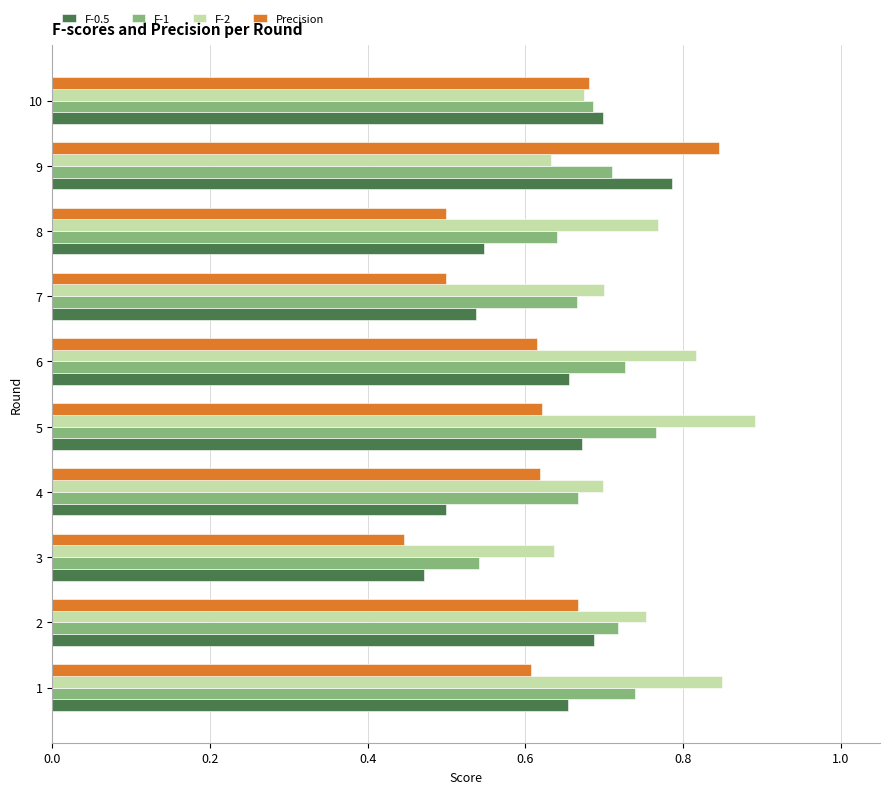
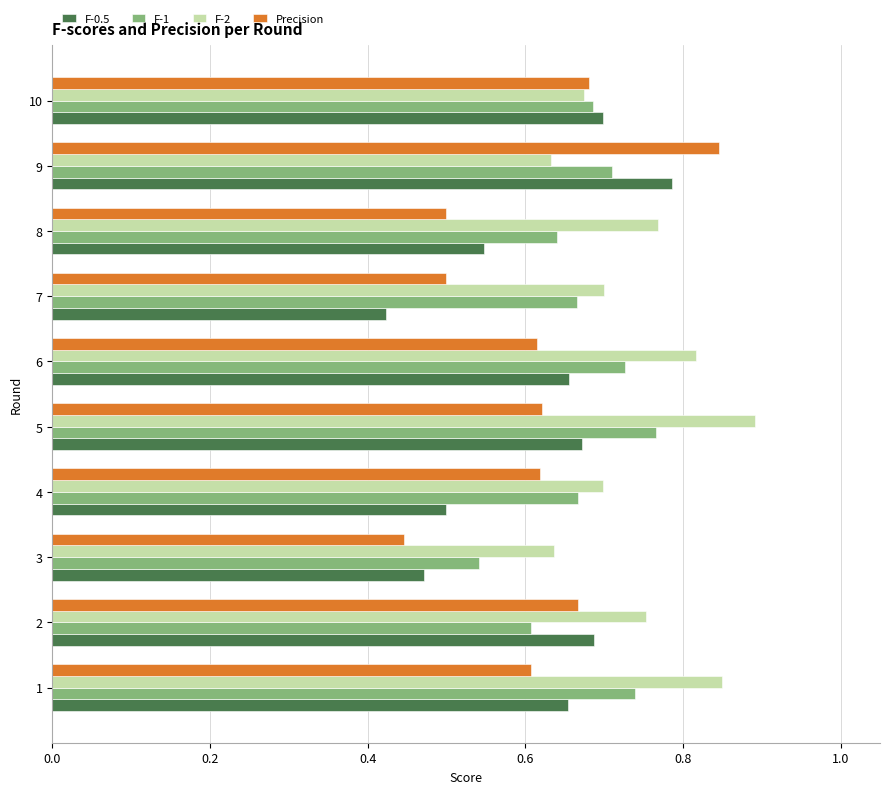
  {
    "F-0.5": {
      "10": 0.70,
      "9": 0.79,
      "8": 0.55,
-     "7": 0.54,
+     "7": 0.42,
      "6": 0.66,
      "5": 0.67,
      "4": 0.50,
      "3": 0.47,
      "2": 0.69,
      "1": 0.65
    },
    "F-1": {
      "10": 0.69,
      "9": 0.71,
      "8": 0.64,
      "7": 0.67,
      "6": 0.73,
      "5": 0.77,
      "4": 0.67,
      "3": 0.54,
-     "2": 0.72,
+     "2": 0.61,
      "1": 0.74
    },
    "F-2": {
      "10": 0.67,
      "9": 0.63,
      "8": 0.77,
      "7": 0.70,
      "6": 0.82,
      "5": 0.89,
      "4": 0.70,
      "3": 0.64,
      "2": 0.75,
      "1": 0.85
    },
    "Precision": {
      "10": 0.68,
      "9": 0.85,
      "8": 0.50,
      "7": 0.50,
      "6": 0.62,
      "5": 0.62,
      "4": 0.62,
      "3": 0.45,
      "2": 0.67,
      "1": 0.61
    }
  }
